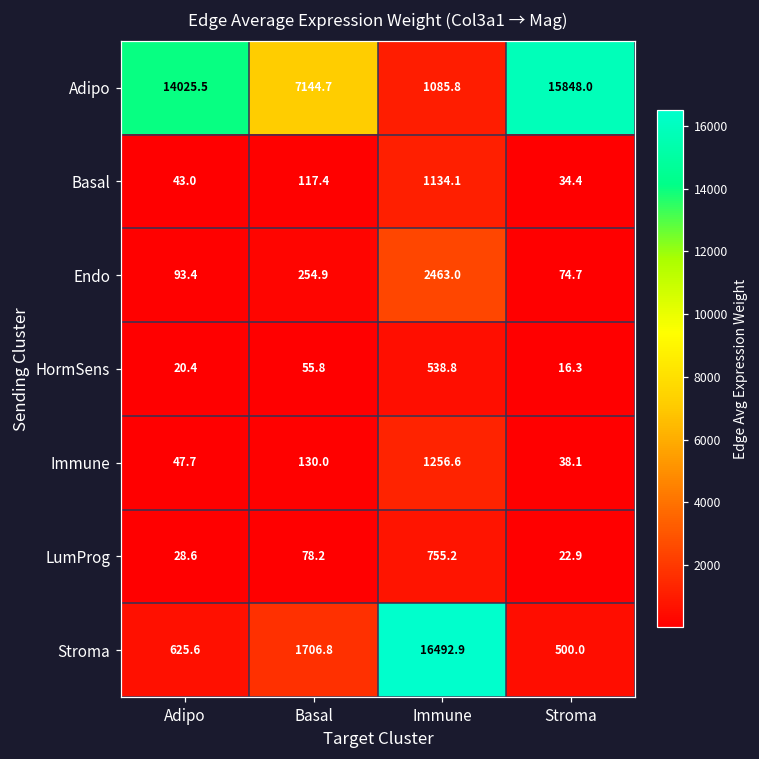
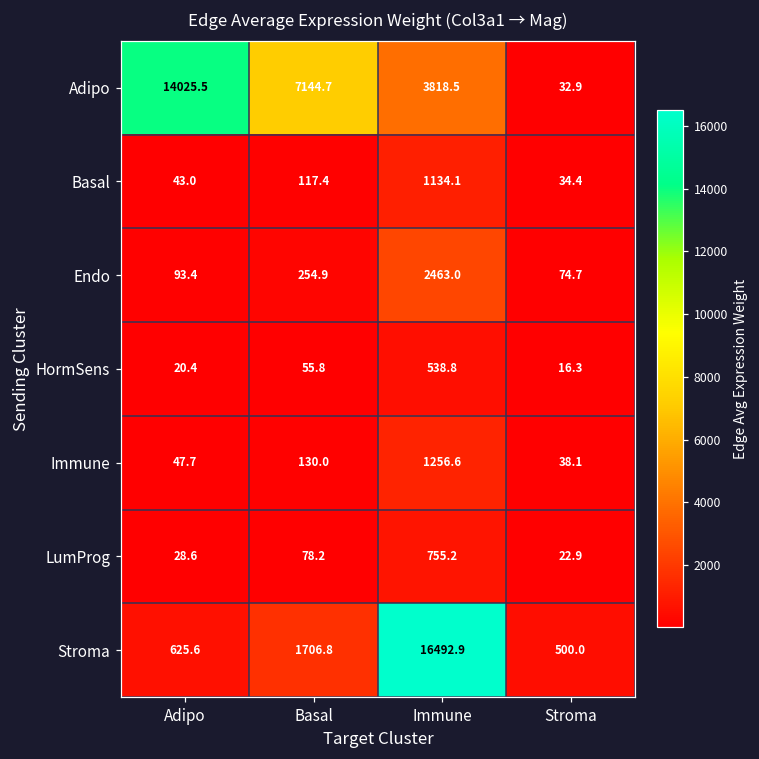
  {
    "Adipo": {
      "Adipo": 14025.5,
      "Basal": 7144.7,
-     "Immune": 1085.8,
-     "Stroma": 15848.0
+     "Immune": 3818.5,
+     "Stroma": 32.9
    },
    "Basal": {
      "Adipo": 43.0,
      "Basal": 117.4,
      "Immune": 1134.1,
      "Stroma": 34.4
    },
    "Endo": {
      "Adipo": 93.4,
      "Basal": 254.9,
      "Immune": 2463.0,
      "Stroma": 74.7
    },
    "HormSens": {
      "Adipo": 20.4,
      "Basal": 55.8,
      "Immune": 538.8,
      "Stroma": 16.3
    },
    "Immune": {
      "Adipo": 47.7,
      "Basal": 130.0,
      "Immune": 1256.6,
      "Stroma": 38.1
    },
    "LumProg": {
      "Adipo": 28.6,
      "Basal": 78.2,
      "Immune": 755.2,
      "Stroma": 22.9
    },
    "Stroma": {
      "Adipo": 625.6,
      "Basal": 1706.8,
      "Immune": 16492.9,
      "Stroma": 500.0
    }
  }
